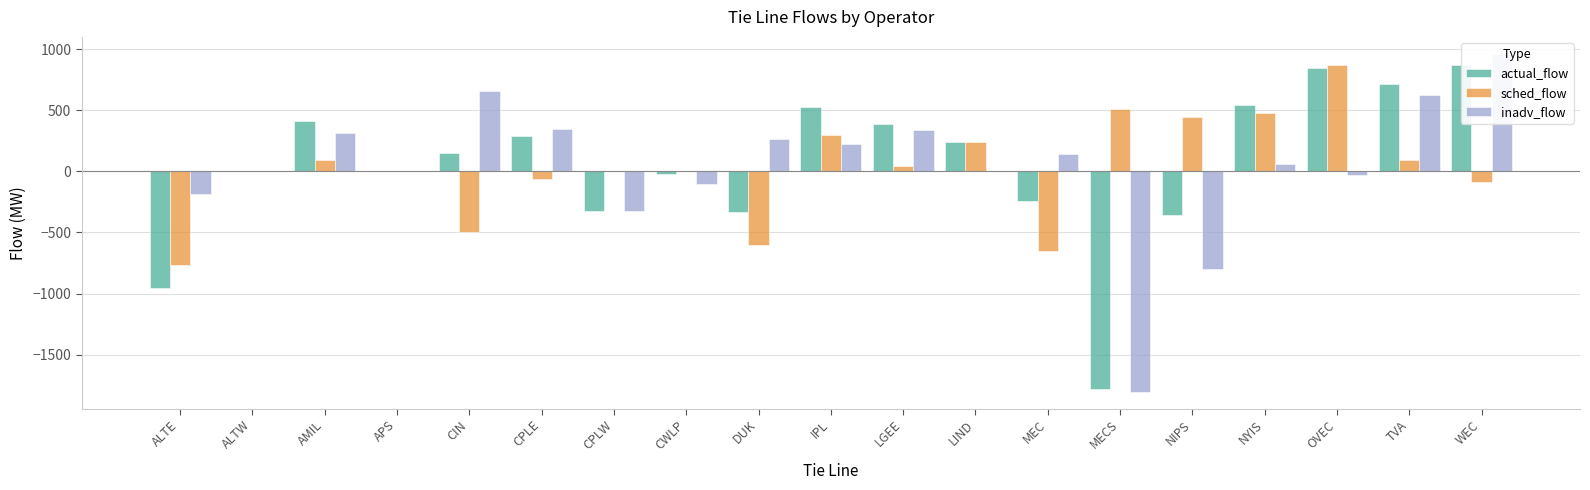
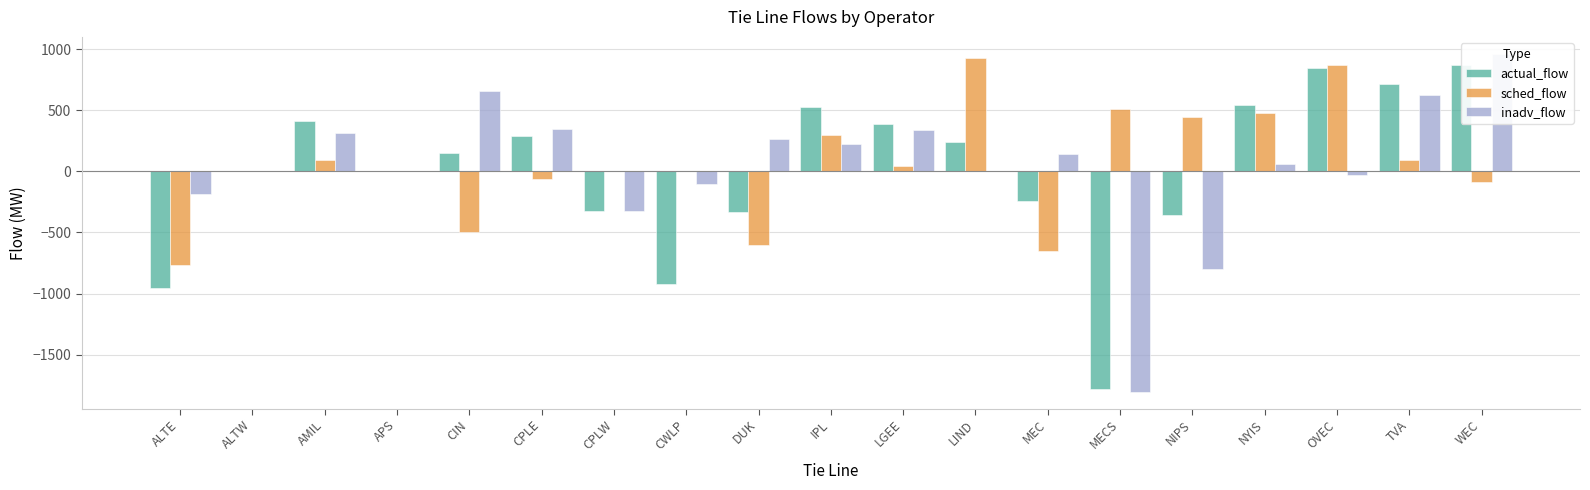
  {
    "actual_flow": {
      "ALTE": -950,
      "ALTW": 0,
      "AMIL": 410,
      "APS": 0,
      "CIN": 150,
      "CPLE": 290,
      "CPLW": -330,
-     "CWLP": -20,
+     "CWLP": -920,
      "DUK": -330,
      "IPL": 530,
      "LGEE": 390,
      "LIND": 240,
      "MEC": -250,
      "MECS": -1780,
      "NIPS": -350,
      "NYIS": 540,
      "OVEC": 840,
      "TVA": 720
    },
    "sched_flow": {
      "ALTE": -760,
      "ALTW": 0,
      "AMIL": 100,
      "APS": 0,
      "CIN": -500,
      "CPLE": -60,
      "CPLW": 0,
      "CWLP": 0,
      "DUK": -600,
      "IPL": 300,
      "LGEE": 40,
-     "LIND": 240,
+     "LIND": 930,
      "MEC": -650,
      "MECS": 510,
      "NIPS": 450,
      "NYIS": 480,
      "OVEC": 870,
      "TVA": 90,
      "WEC": -90
    },
    "inadv_flow": {
      "ALTE": -190,
      "ALTW": 0,
      "AMIL": 320,
      "APS": 0,
      "CIN": 650,
      "CPLE": 350,
      "CPLW": -330,
      "CWLP": -110,
      "DUK": 270,
      "IPL": 230,
      "LGEE": 340,
      "LIND": 0,
      "MEC": 140,
      "MECS": -1800,
      "NIPS": -800,
      "NYIS": 60,
      "OVEC": -30,
      "TVA": 620
    }
  }
